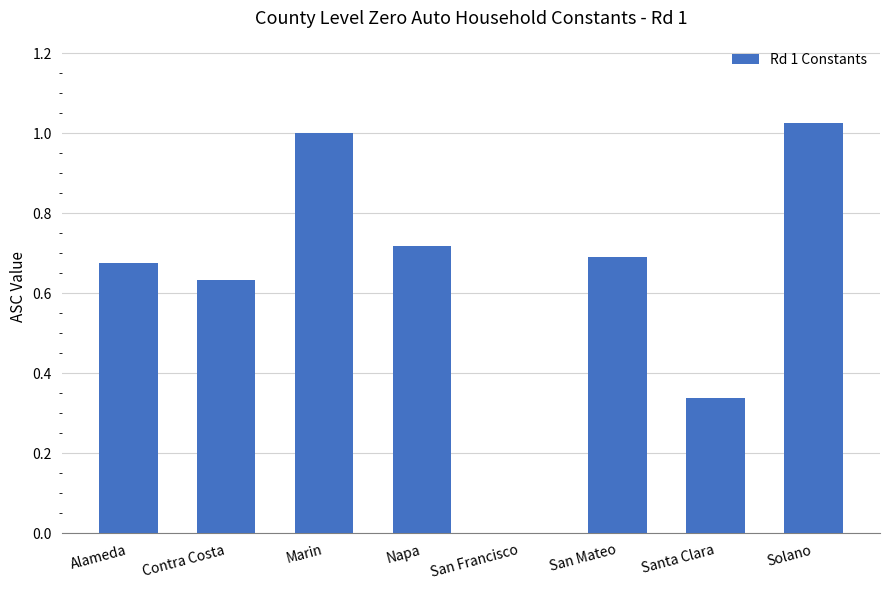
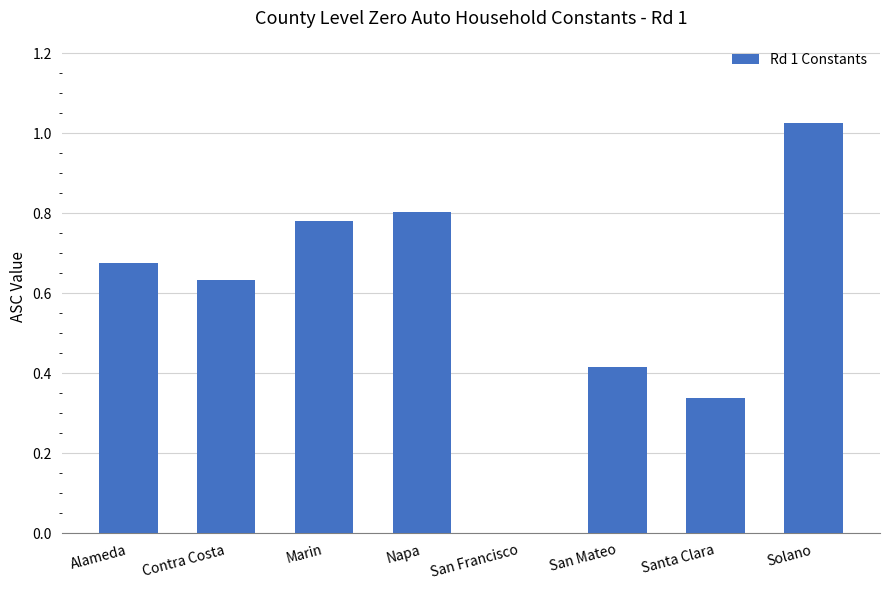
  {
    "Alameda": 0.68,
    "Contra Costa": 0.63,
-   "Marin": 1.00,
-   "Napa": 0.72,
+   "Marin": 0.78,
+   "Napa": 0.80,
    "San Francisco": 0.00,
-   "San Mateo": 0.69,
+   "San Mateo": 0.42,
    "Santa Clara": 0.34,
    "Solano": 1.03
  }
